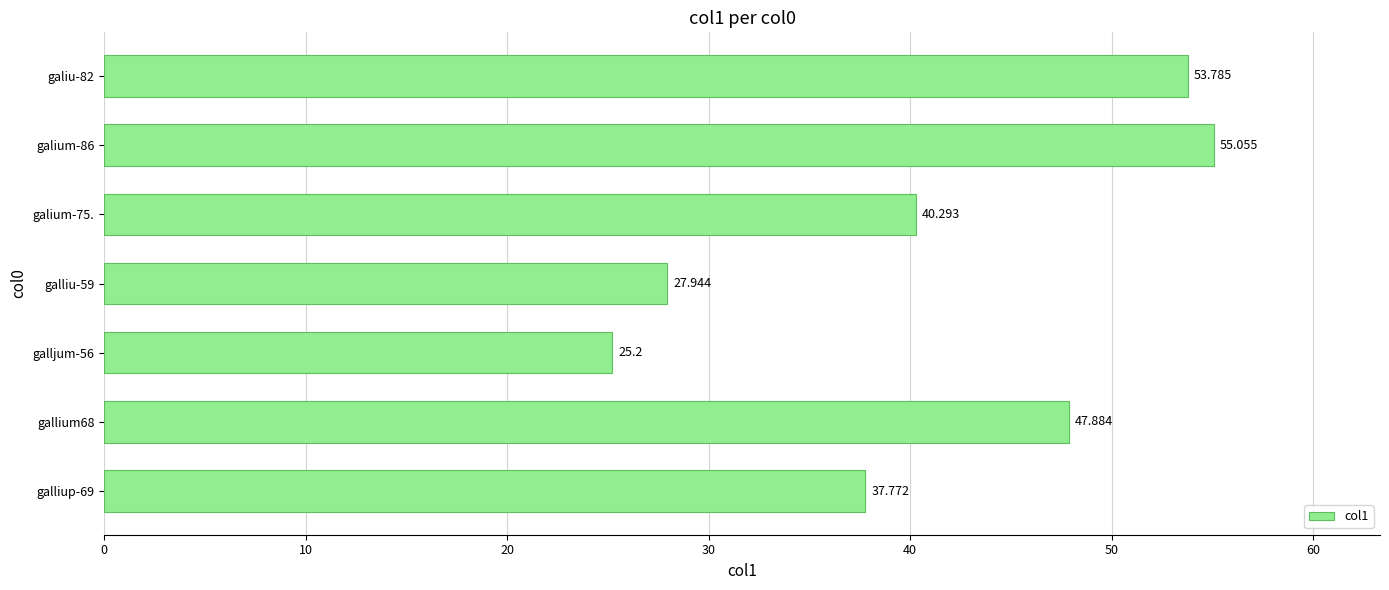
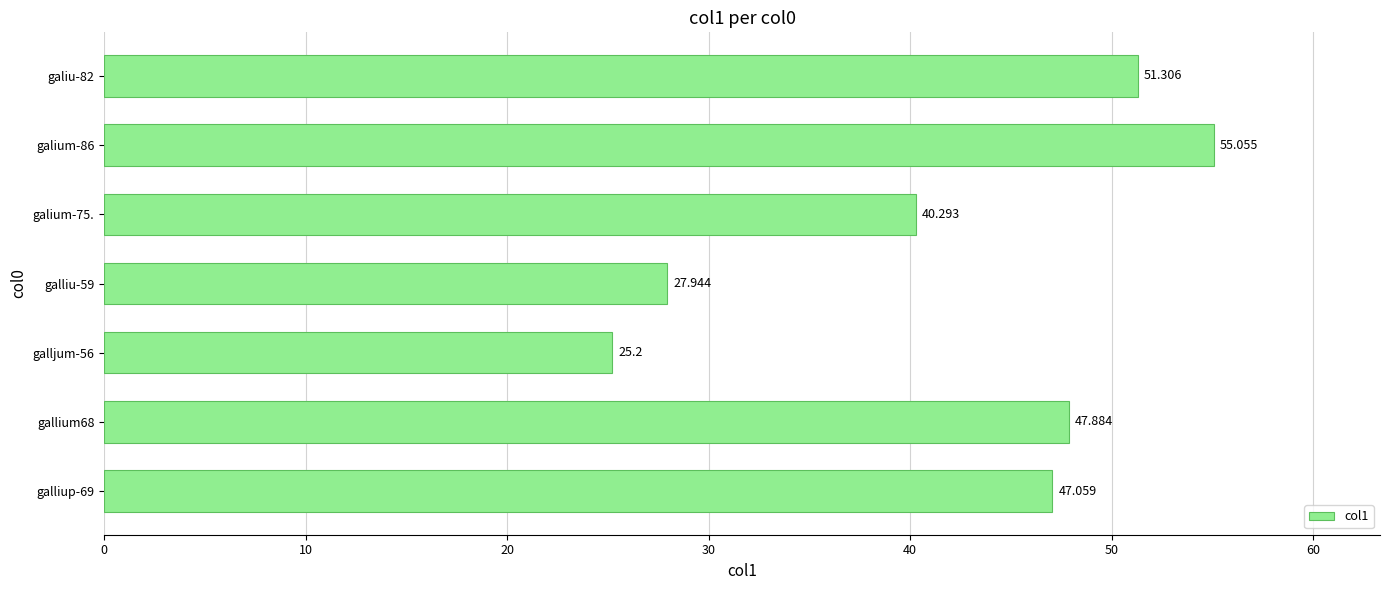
  {
-   "galiu-82": 53.785,
+   "galiu-82": 51.306,
    "galium-86": 55.055,
    "galium-75.": 40.293,
    "galliu-59": 27.944,
    "galljum-56": 25.2,
    "gallium68": 47.884,
-   "galliup-69": 37.772
+   "galliup-69": 47.059
  }
